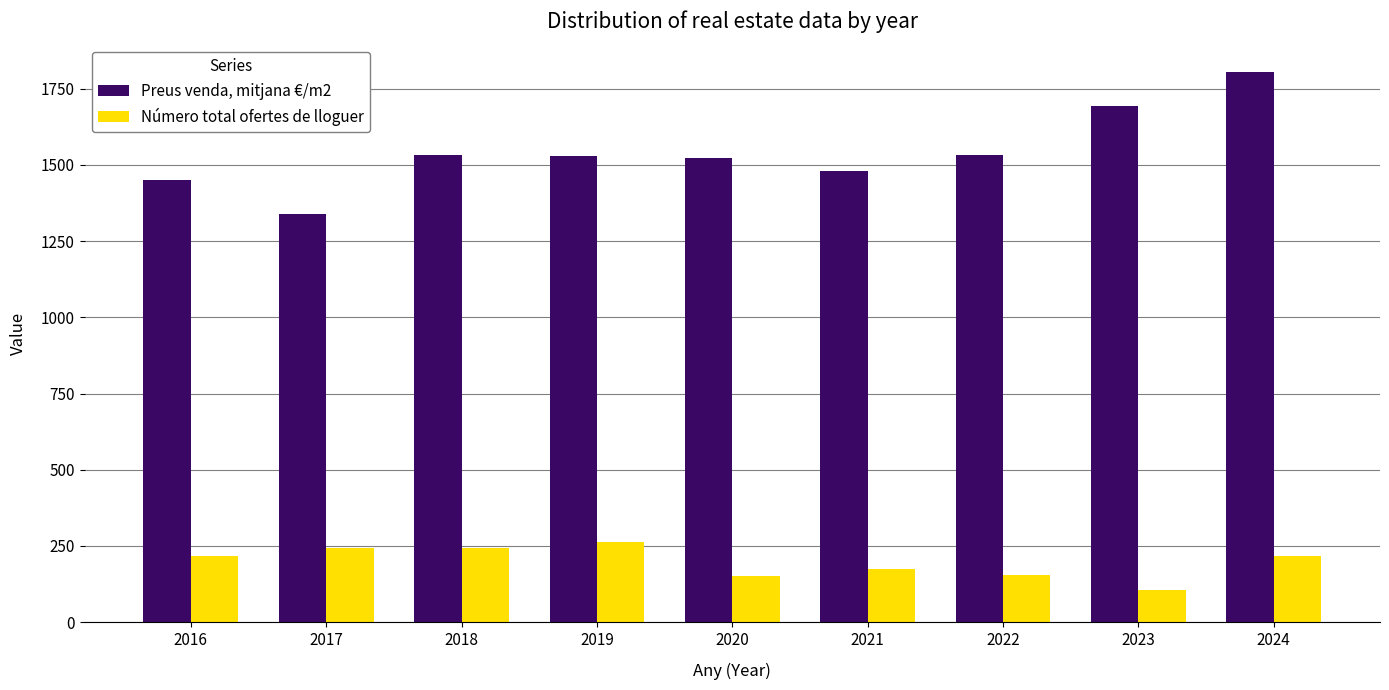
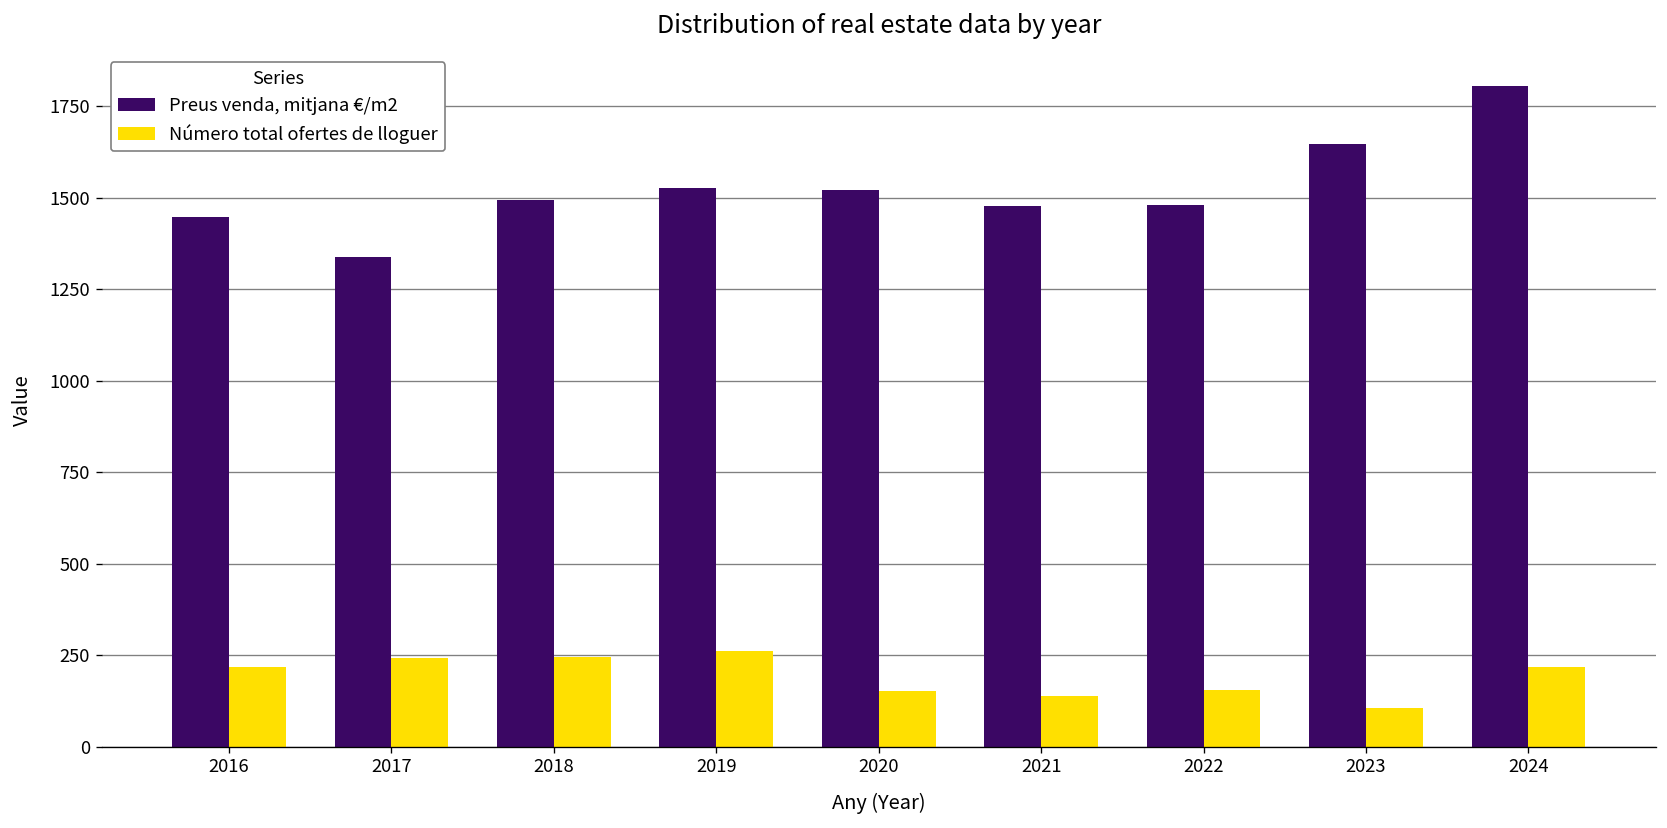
  {
    "Preus venda, mitjana €/m2": {
      "2016": 1450,
      "2017": 1340,
-     "2018": 1530,
+     "2018": 1490,
      "2019": 1530,
      "2020": 1520,
      "2021": 1480,
-     "2022": 1530,
-     "2023": 1690,
+     "2022": 1480,
+     "2023": 1650,
      "2024": 1810
    },
    "Número total ofertes de lloguer": {
      "2016": 220,
      "2017": 240,
      "2018": 240,
      "2019": 260,
      "2020": 150,
-     "2021": 180,
+     "2021": 140,
      "2022": 160,
      "2023": 110,
      "2024": 220
    }
  }
